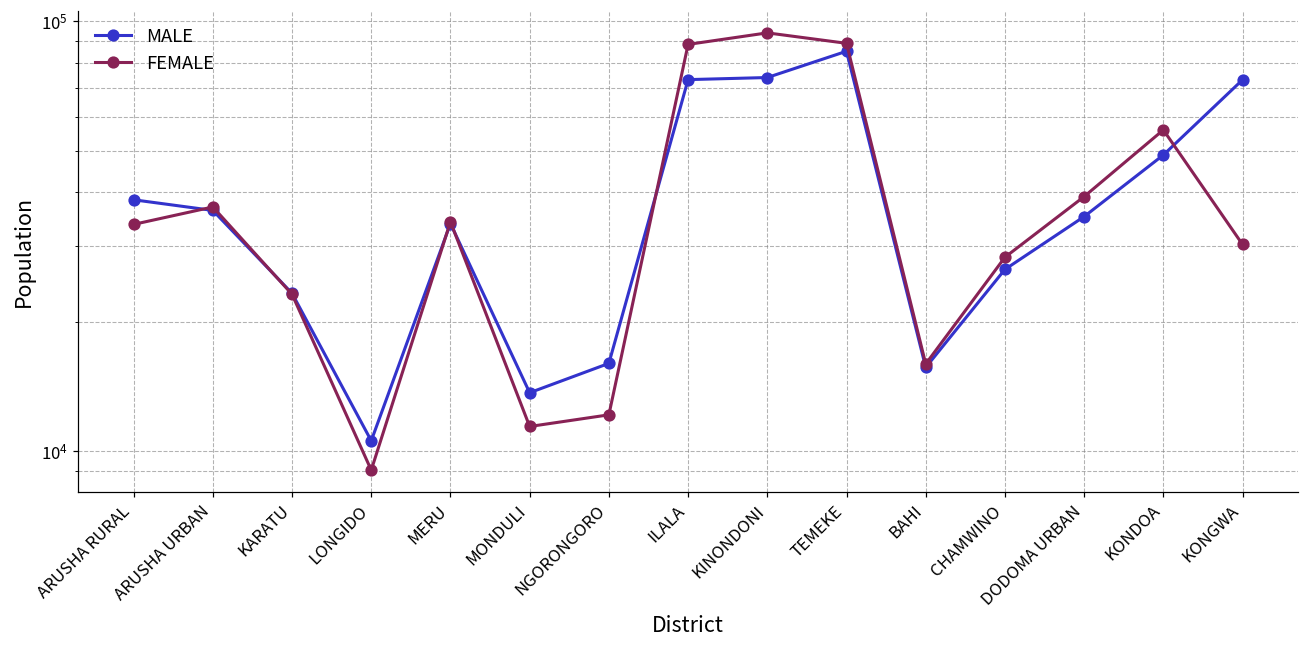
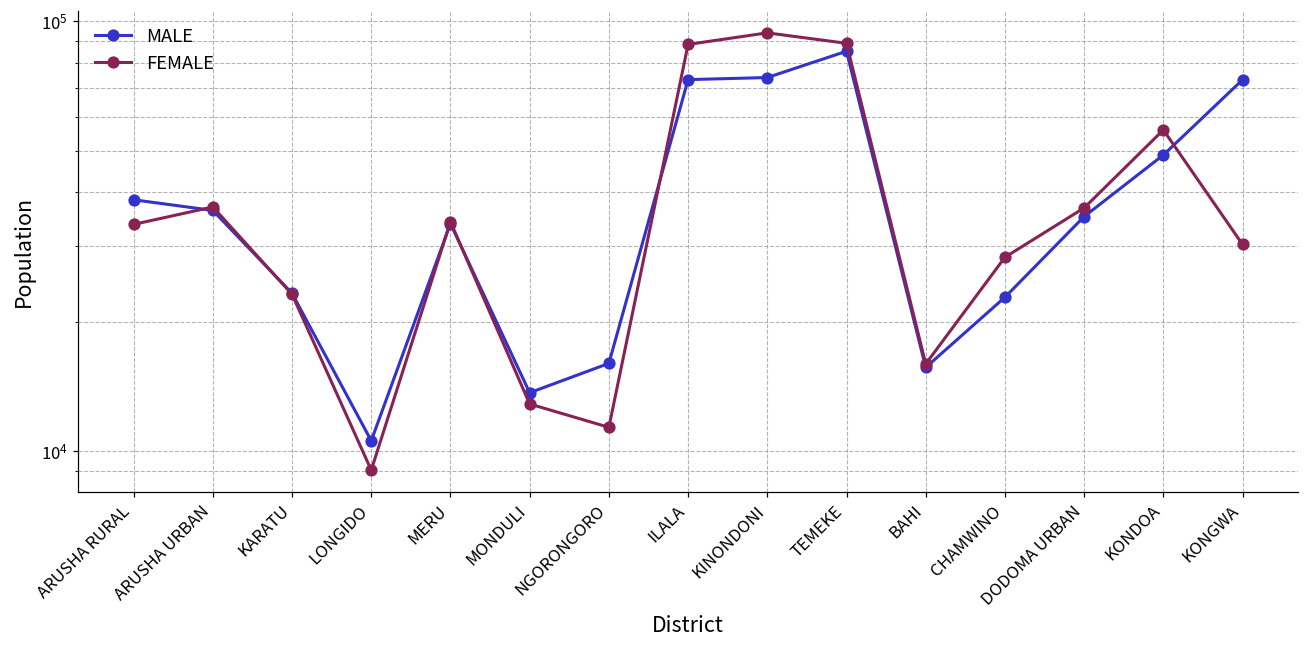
  {
    "MALE": {
      "ARUSHA RURAL": 38000,
      "ARUSHA URBAN": 36000,
      "LONGIDO": 10600,
      "MONDULI": 13700,
      "NGORONGORO": 16000,
      "ILALA": 73000,
      "KINONDONI": 74000,
      "TEMEKE": 85000,
      "BAHI": 15700,
-     "CHAMWINO": 26000,
+     "CHAMWINO": 23000,
      "DODOMA URBAN": 35000,
      "KONDOA": 49000,
      "KONGWA": 73000
    },
    "FEMALE": {
      "ARUSHA RURAL": 34000,
      "ARUSHA URBAN": 37000,
      "LONGIDO": 9000,
-     "MONDULI": 11400,
-     "NGORONGORO": 12200,
+     "MONDULI": 12900,
+     "NGORONGORO": 11400,
      "ILALA": 88000,
      "KINONDONI": 94000,
      "TEMEKE": 89000,
      "BAHI": 16000,
      "CHAMWINO": 28000,
-     "DODOMA URBAN": 39000,
+     "DODOMA URBAN": 37000,
      "KONDOA": 56000,
      "KONGWA": 30000
    }
  }
